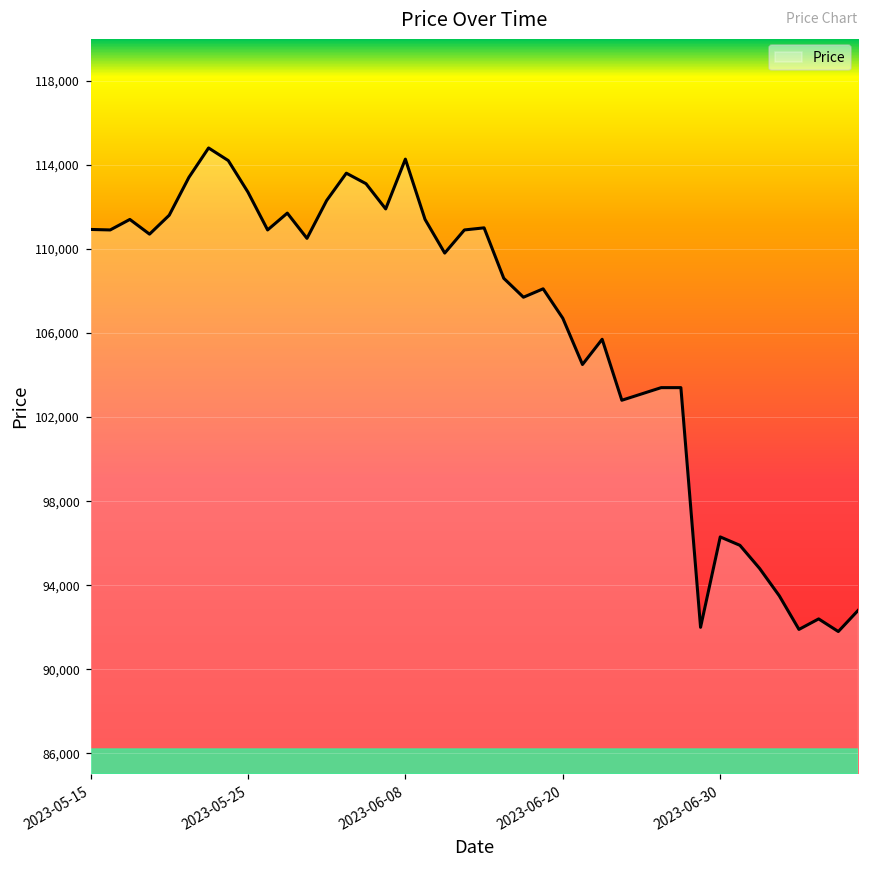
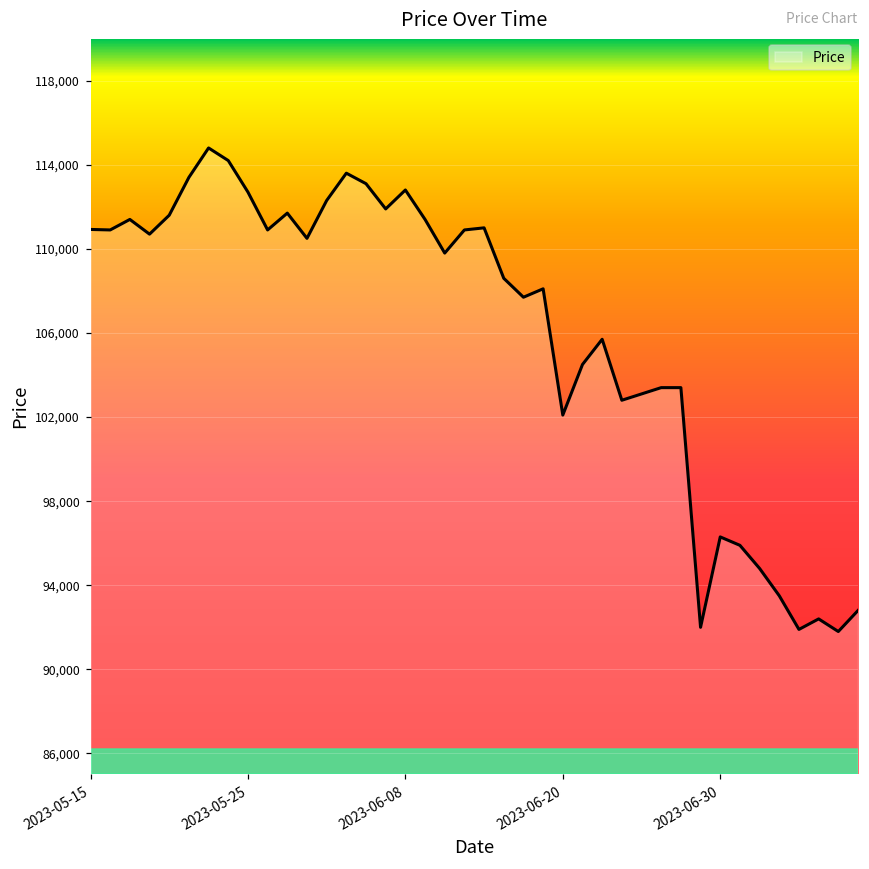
  {
    "2023-05-15": "110,900",
    "2023-05-25": "112,700",
-   "2023-06-08": "114,300",
-   "2023-06-20": "106,700",
+   "2023-06-08": "112,800",
+   "2023-06-20": "102,100",
    "2023-06-30": "96,300"
  }
